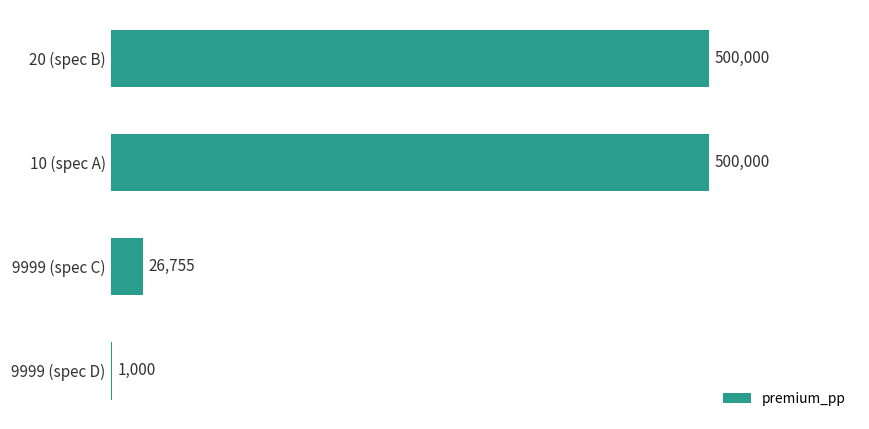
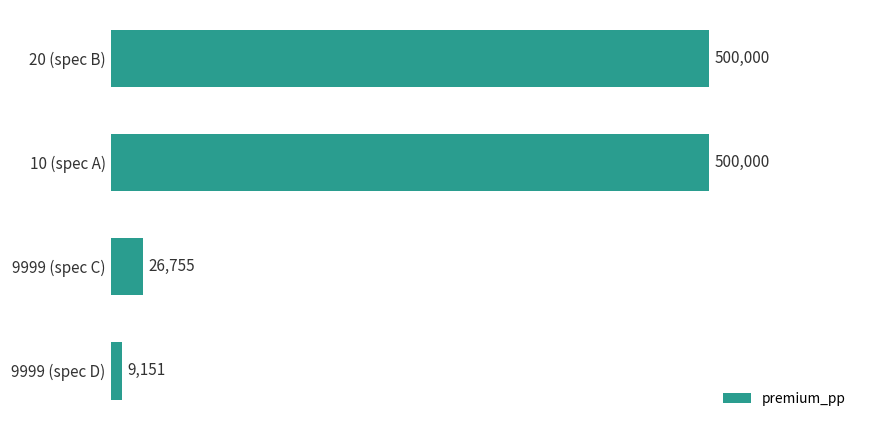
  {
    "20 (spec B)": "500,000",
    "10 (spec A)": "500,000",
    "9999 (spec C)": "26,755",
-   "9999 (spec D)": "1,000"
+   "9999 (spec D)": "9,151"
  }
